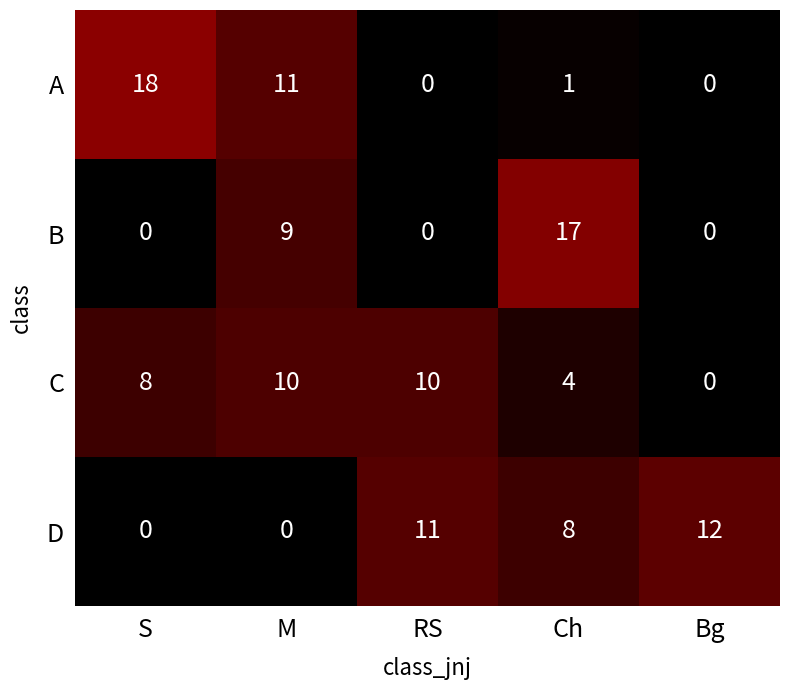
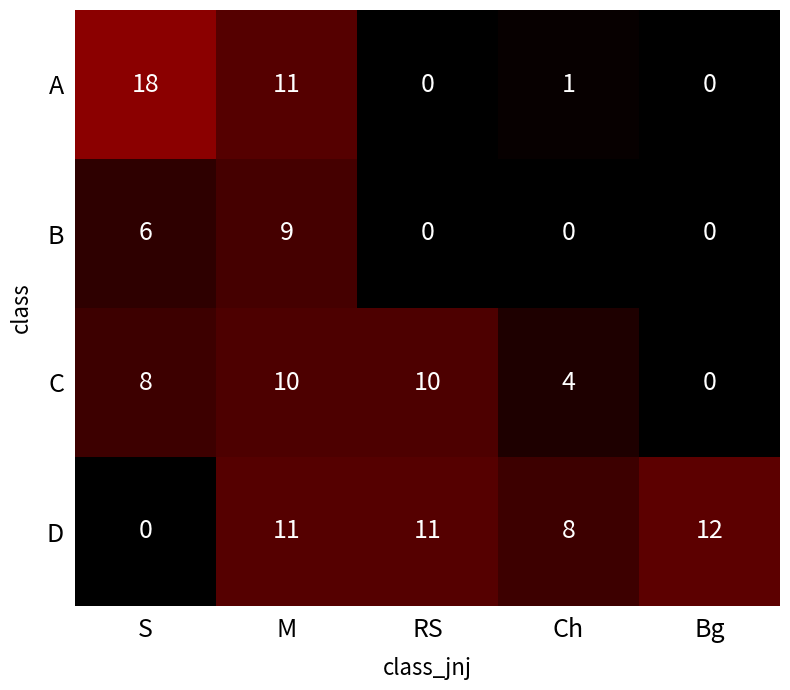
  {
    "A": {
      "S": 18,
      "M": 11,
      "RS": 0,
      "Ch": 1,
      "Bg": 0
    },
    "B": {
-     "S": 0,
+     "S": 6,
      "M": 9,
      "RS": 0,
-     "Ch": 17,
+     "Ch": 0,
      "Bg": 0
    },
    "C": {
      "S": 8,
      "M": 10,
      "RS": 10,
      "Ch": 4,
      "Bg": 0
    },
    "D": {
      "S": 0,
-     "M": 0,
+     "M": 11,
      "RS": 11,
      "Ch": 8,
      "Bg": 12
    }
  }
